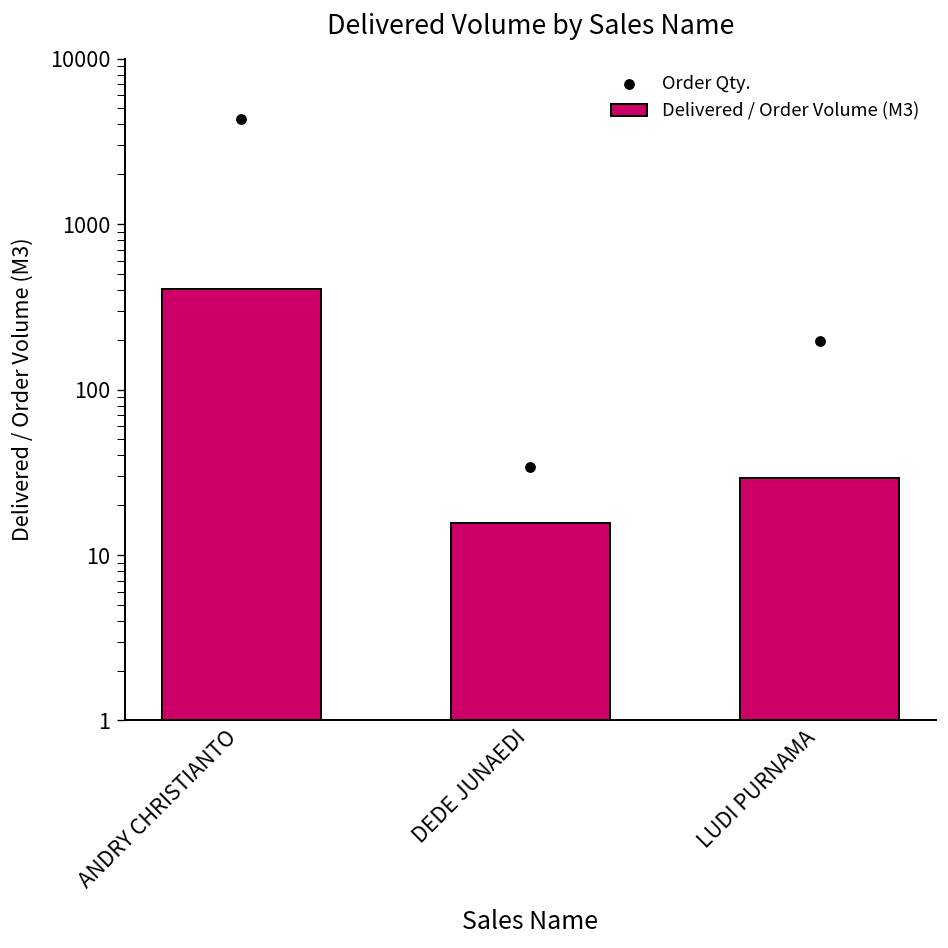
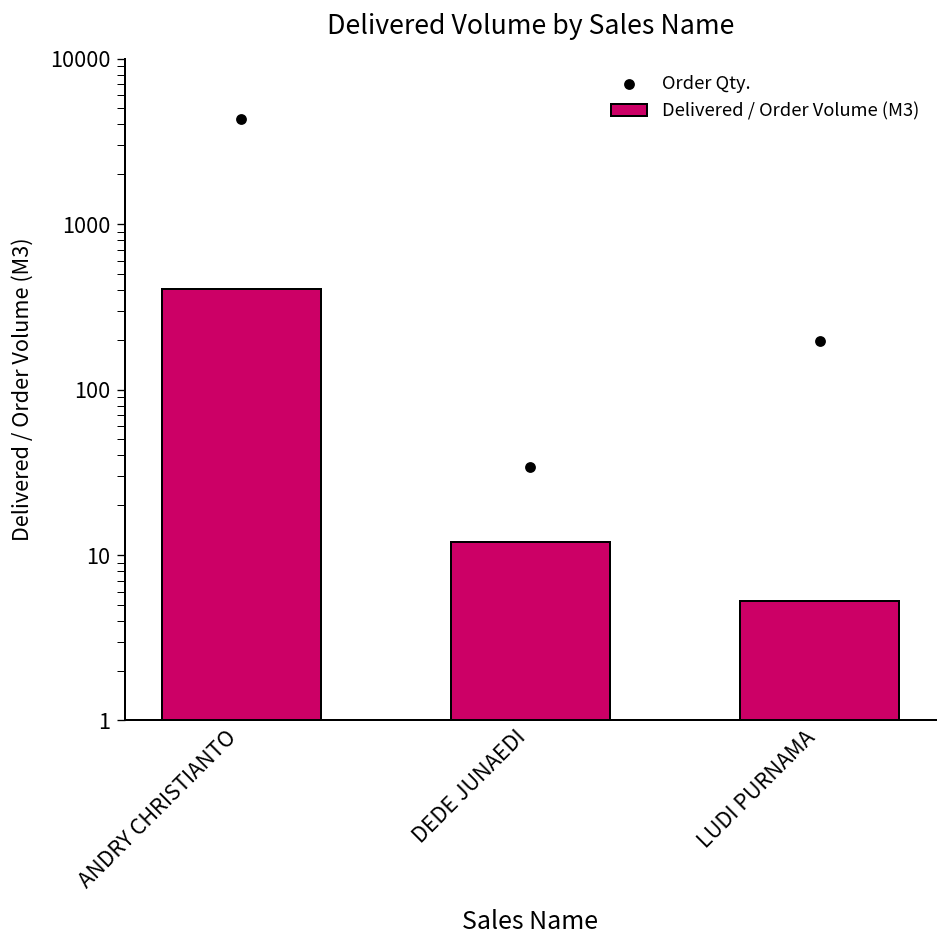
  {
    "Delivered / Order Volume (M3)": {
      "ANDRY CHRISTIANTO": 410,
-     "DEDE JUNAEDI": 16,
-     "LUDI PURNAMA": 29
+     "DEDE JUNAEDI": 12,
+     "LUDI PURNAMA": 5.3
    }
  }
